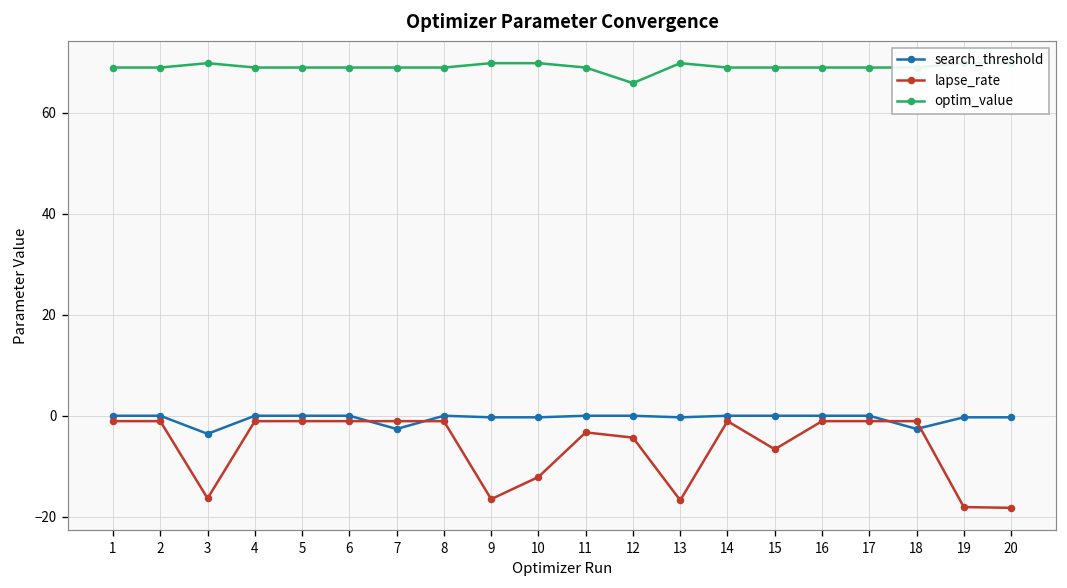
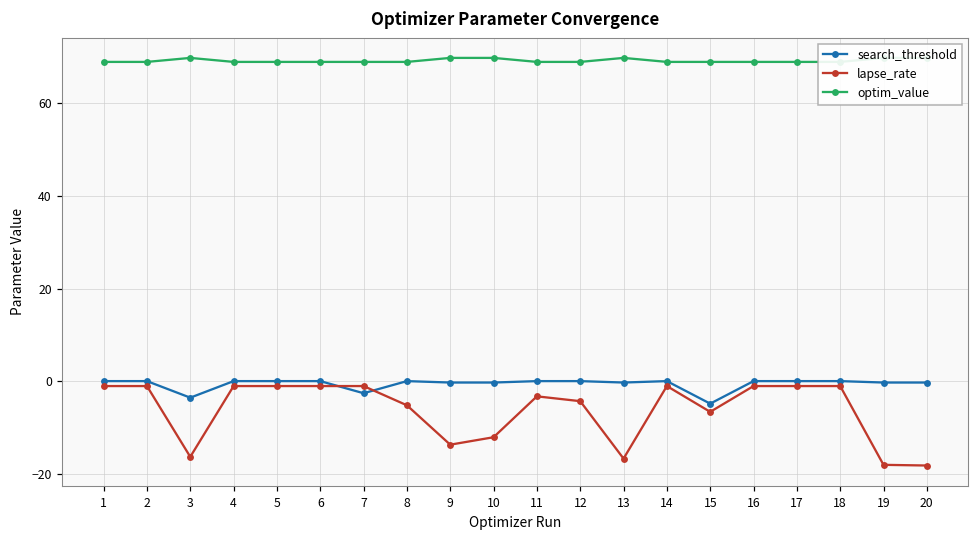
  {
    "search_threshold": {
      "1": 0,
      "2": 0,
      "3": -4,
      "4": 0,
      "5": 0,
      "6": 0,
      "7": -3,
      "8": 0,
      "9": 0,
      "10": 0,
      "11": 0,
      "12": 0,
      "13": 0,
      "14": 0,
-     "15": 0,
+     "15": -5,
      "16": 0,
      "17": 0,
-     "18": -3,
+     "18": 0,
      "19": 0,
      "20": 0
    },
    "lapse_rate": {
      "1": -1,
      "2": -1,
      "3": -16,
      "4": -1,
      "5": -1,
      "6": -1,
      "7": -1,
-     "8": -1,
-     "9": -17,
+     "8": -5,
+     "9": -14,
      "10": -12,
      "11": -3,
      "12": -4,
      "13": -17,
      "14": -1,
      "15": -7,
      "16": -1,
      "17": -1,
      "18": -1,
      "19": -18,
      "20": -18
    },
    "optim_value": {
      "1": 69,
      "2": 69,
      "3": 70,
      "4": 69,
      "5": 69,
      "6": 69,
      "7": 69,
      "8": 69,
      "9": 70,
      "10": 70,
      "11": 69,
-     "12": 66,
+     "12": 69,
      "13": 70,
      "14": 69,
      "15": 69,
      "16": 69,
      "17": 69
    }
  }
